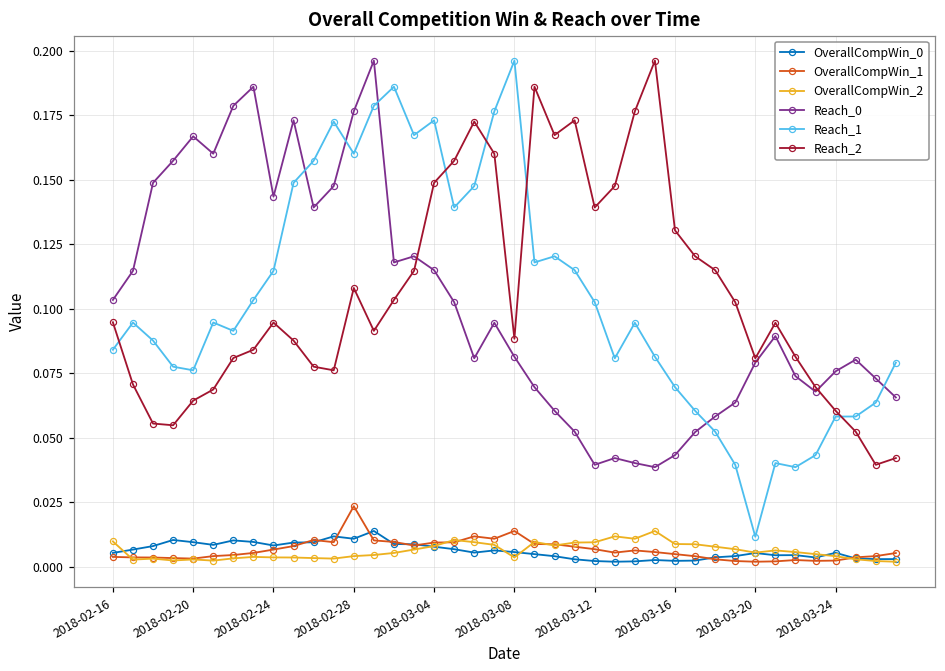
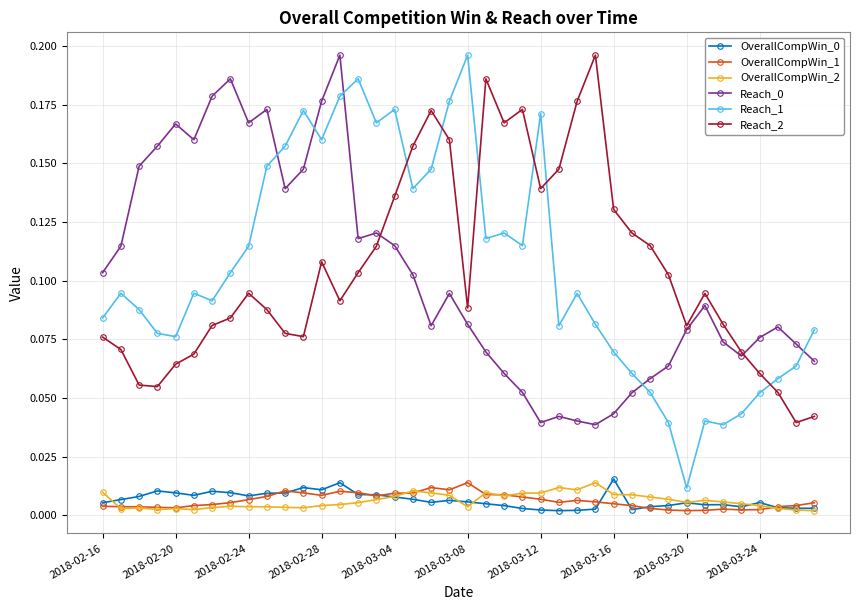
  {
    "OverallCompWin_0": {
      "2018-02-16": 0.005,
      "2018-02-20": 0.010,
      "2018-02-24": 0.008,
      "2018-02-28": 0.011,
      "2018-03-08": 0.006,
      "2018-03-12": 0.002,
-     "2018-03-16": 0.002,
+     "2018-03-16": 0.015,
      "2018-03-24": 0.005
    },
    "OverallCompWin_1": {
      "2018-02-16": 0.004,
      "2018-02-24": 0.007,
-     "2018-02-28": 0.023,
+     "2018-02-28": 0.008,
      "2018-03-04": 0.009,
      "2018-03-08": 0.014,
      "2018-03-12": 0.007,
      "2018-03-16": 0.005,
      "2018-03-20": 0.002,
      "2018-03-24": 0.002
    },
    "OverallCompWin_2": {
      "2018-02-16": 0.010,
      "2018-02-24": 0.004,
      "2018-02-28": 0.004,
      "2018-03-08": 0.004,
      "2018-03-12": 0.009,
      "2018-03-16": 0.009,
      "2018-03-24": 0.004
    },
    "Reach_0": {
      "2018-02-16": 0.103,
      "2018-02-20": 0.167,
-     "2018-02-24": 0.143,
+     "2018-02-24": 0.167,
      "2018-02-28": 0.177,
      "2018-03-04": 0.115,
      "2018-03-08": 0.081,
      "2018-03-12": 0.040,
      "2018-03-16": 0.043,
      "2018-03-20": 0.079,
      "2018-03-24": 0.076
    },
    "Reach_1": {
      "2018-02-16": 0.084,
      "2018-02-20": 0.076,
      "2018-02-24": 0.115,
      "2018-02-28": 0.160,
      "2018-03-04": 0.173,
      "2018-03-08": 0.196,
-     "2018-03-12": 0.103,
+     "2018-03-12": 0.171,
      "2018-03-16": 0.070,
      "2018-03-20": 0.012,
-     "2018-03-24": 0.058
+     "2018-03-24": 0.052
    },
    "Reach_2": {
-     "2018-02-16": 0.095,
+     "2018-02-16": 0.076,
      "2018-02-20": 0.064,
      "2018-02-24": 0.095,
      "2018-02-28": 0.108,
-     "2018-03-04": 0.149,
+     "2018-03-04": 0.136,
      "2018-03-08": 0.088,
      "2018-03-12": 0.139,
      "2018-03-16": 0.130,
      "2018-03-20": 0.081,
      "2018-03-24": 0.060
    }
  }
